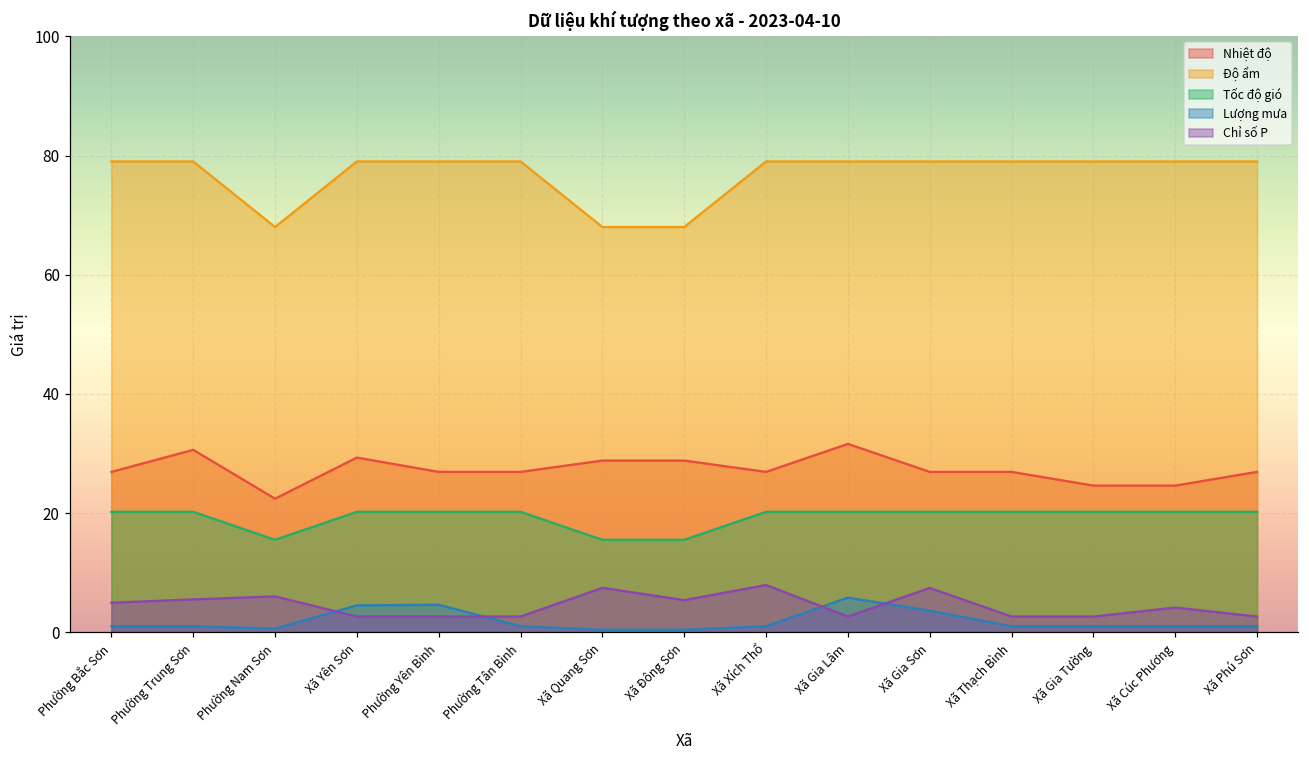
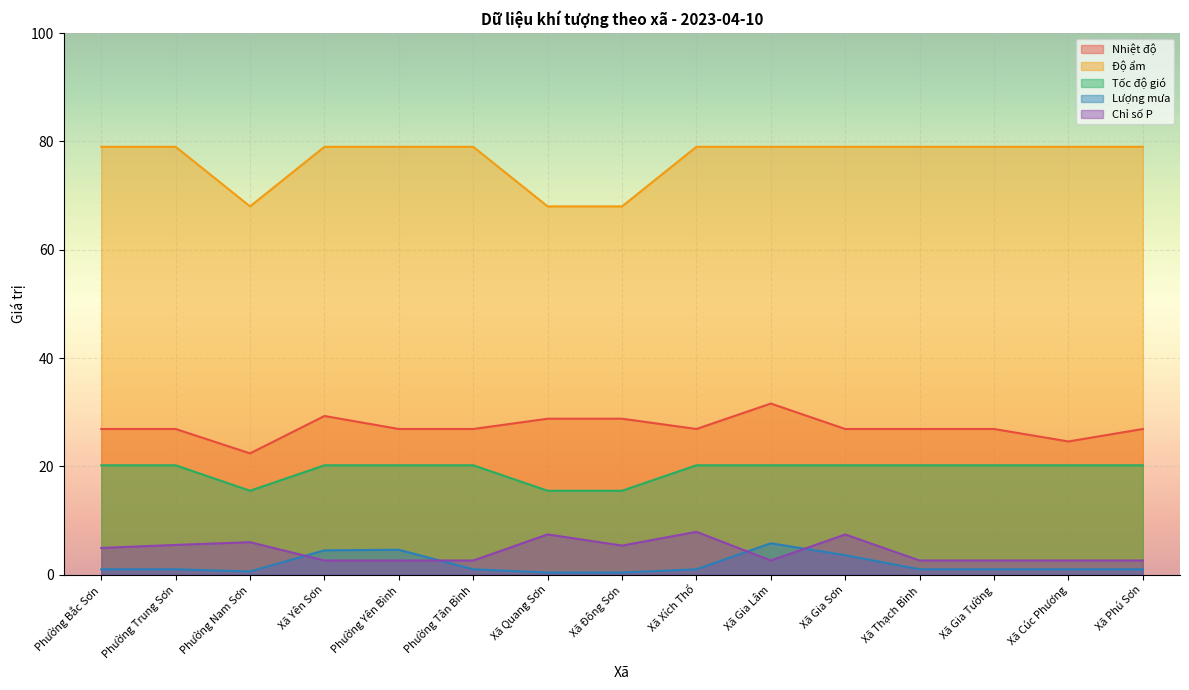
  {
    "Nhiệt độ": {
      "Phường Bắc Sơn": 27,
-     "Phường Trung Sơn": 31,
+     "Phường Trung Sơn": 27,
      "Phường Nam Sơn": 22,
      "Xã Yên Sơn": 29,
      "Phường Yên Bình": 27,
      "Phường Tân Bình": 27,
      "Xã Quang Sơn": 29,
      "Xã Đông Sơn": 29,
      "Xã Xích Thổ": 27,
      "Xã Gia Lâm": 32,
      "Xã Gia Sơn": 27,
      "Xã Thạch Bình": 27,
-     "Xã Gia Tường": 25,
+     "Xã Gia Tường": 27,
      "Xã Cúc Phương": 25,
      "Xã Phú Sơn": 27
    },
    "Độ ẩm": {
      "Phường Bắc Sơn": 79,
      "Phường Trung Sơn": 79,
      "Phường Nam Sơn": 68,
      "Xã Yên Sơn": 79,
      "Phường Yên Bình": 79,
      "Phường Tân Bình": 79,
      "Xã Quang Sơn": 68,
      "Xã Đông Sơn": 68,
      "Xã Xích Thổ": 79,
      "Xã Gia Lâm": 79,
      "Xã Gia Sơn": 79,
      "Xã Thạch Bình": 79,
      "Xã Gia Tường": 79,
      "Xã Cúc Phương": 79,
      "Xã Phú Sơn": 79
    },
    "Tốc độ gió": {
      "Phường Bắc Sơn": 20,
      "Phường Trung Sơn": 20,
      "Phường Nam Sơn": 16,
      "Xã Yên Sơn": 20,
      "Phường Yên Bình": 20,
      "Phường Tân Bình": 20,
      "Xã Quang Sơn": 16,
      "Xã Đông Sơn": 16,
      "Xã Xích Thổ": 20,
      "Xã Gia Lâm": 20,
      "Xã Gia Sơn": 20,
      "Xã Thạch Bình": 20,
      "Xã Gia Tường": 20,
      "Xã Cúc Phương": 20,
      "Xã Phú Sơn": 20
    },
    "Lượng mưa": {
      "Phường Bắc Sơn": 1,
      "Phường Trung Sơn": 1,
      "Phường Nam Sơn": 1,
      "Xã Yên Sơn": 5,
      "Phường Yên Bình": 5,
      "Phường Tân Bình": 1,
      "Xã Quang Sơn": 0,
      "Xã Đông Sơn": 0,
      "Xã Xích Thổ": 1,
      "Xã Gia Lâm": 6,
      "Xã Gia Sơn": 4,
      "Xã Thạch Bình": 1,
      "Xã Gia Tường": 1,
      "Xã Cúc Phương": 1,
      "Xã Phú Sơn": 1
    },
    "Chỉ số P": {
      "Phường Bắc Sơn": 5,
      "Phường Trung Sơn": 6,
      "Phường Nam Sơn": 6,
      "Xã Yên Sơn": 3,
      "Phường Yên Bình": 3,
      "Phường Tân Bình": 3,
      "Xã Quang Sơn": 7,
      "Xã Đông Sơn": 5,
      "Xã Xích Thổ": 8,
      "Xã Gia Lâm": 3,
      "Xã Gia Sơn": 7,
      "Xã Thạch Bình": 3,
      "Xã Gia Tường": 3,
-     "Xã Cúc Phương": 4,
+     "Xã Cúc Phương": 3,
      "Xã Phú Sơn": 3
    }
  }
